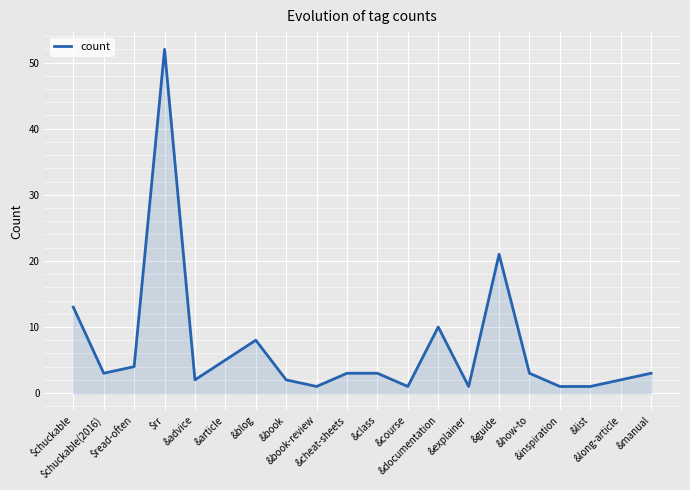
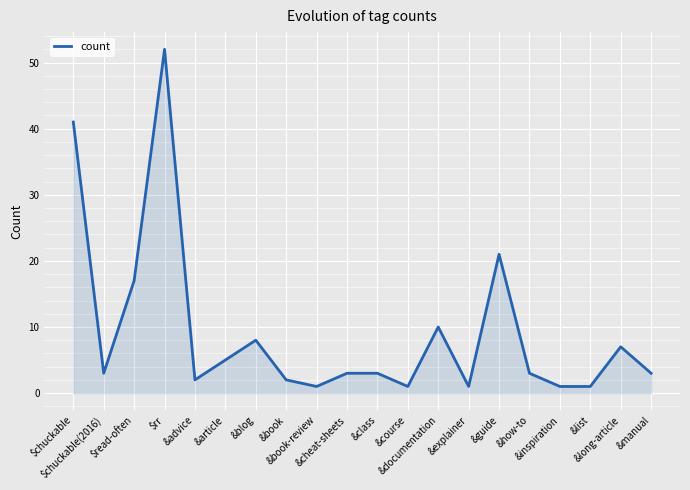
  {
-   "$chuckable": 13,
+   "$chuckable": 41,
    "$chuckable(2016)": 3,
-   "$read-often": 4,
+   "$read-often": 17,
    "$rr": 52,
    "&advice": 2,
    "&article": 5,
    "&blog": 8,
    "&book": 2,
    "&book-review": 1,
    "&cheat-sheets": 3,
    "&class": 3,
    "&course": 1,
    "&documentation": 10,
    "&explainer": 1,
    "&guide": 21,
    "&how-to": 3,
    "&inspiration": 1,
    "&list": 1,
-   "&long-article": 2,
+   "&long-article": 7,
    "&manual": 3
  }
